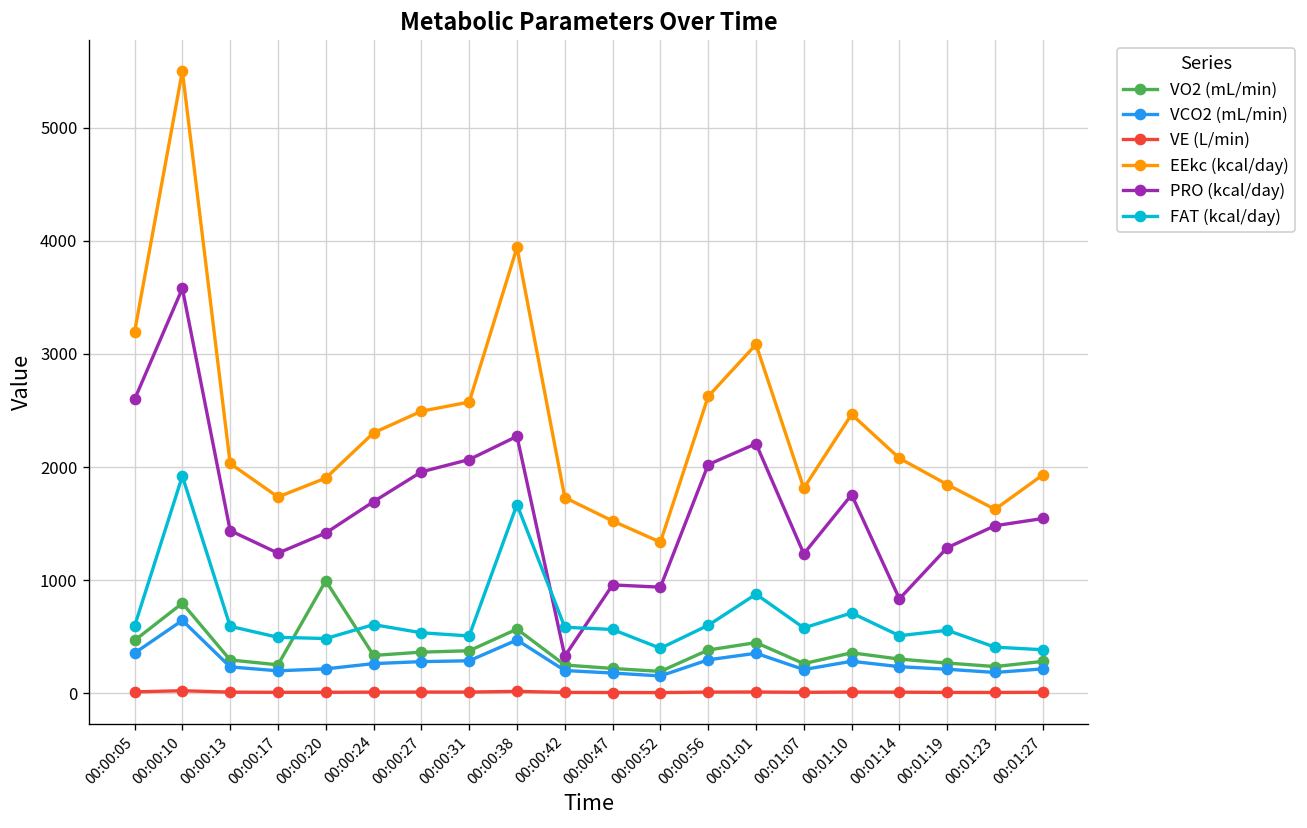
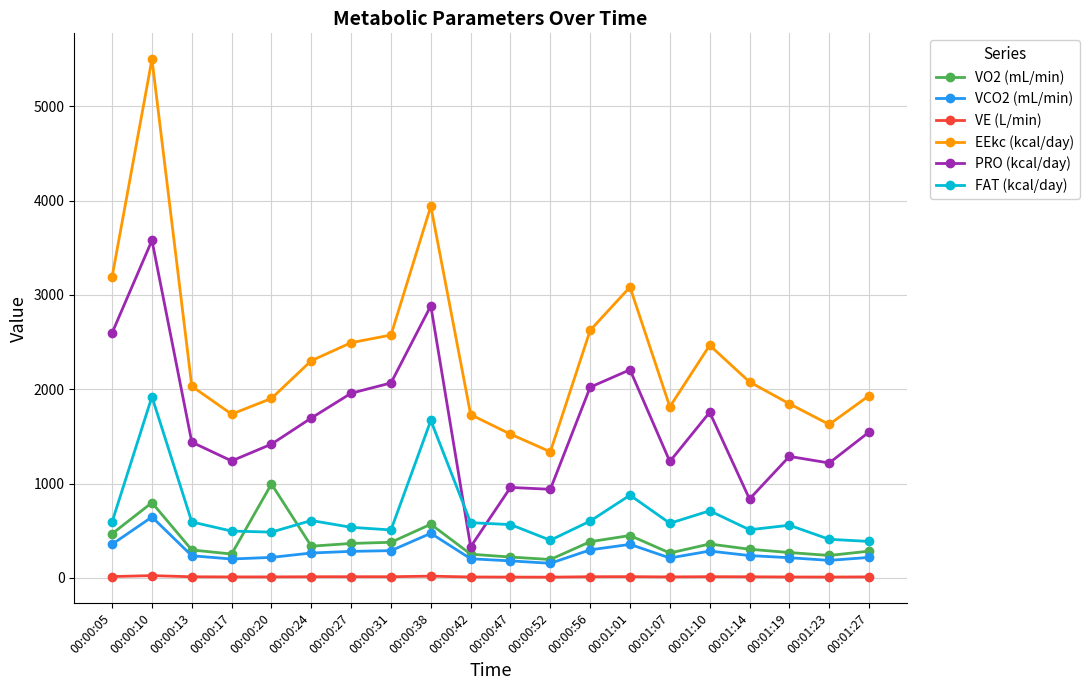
  {
    "VO2 (mL/min)": {
      "00:00:05": 500,
      "00:00:10": 800,
      "00:00:13": 300,
      "00:00:17": 300,
      "00:00:20": 1000,
      "00:00:24": 300,
      "00:00:27": 400,
      "00:00:31": 400,
      "00:00:38": 600,
      "00:00:42": 300,
      "00:00:47": 200,
      "00:00:52": 200,
      "00:00:56": 400,
      "00:01:01": 400,
      "00:01:07": 300,
      "00:01:10": 400,
      "00:01:14": 300,
      "00:01:19": 300,
      "00:01:23": 200,
      "00:01:27": 300
    },
    "VE (L/min)": {
      "00:00:05": 0,
      "00:00:10": 0,
      "00:00:13": 0,
      "00:00:17": 0,
      "00:00:20": 0,
      "00:00:24": 0,
      "00:00:27": 0,
      "00:00:31": 0,
      "00:00:38": 0,
      "00:00:42": 0,
      "00:00:47": 0,
      "00:00:52": 0,
      "00:00:56": 0,
      "00:01:01": 0,
      "00:01:07": 0,
      "00:01:10": 0,
      "00:01:14": 0,
      "00:01:19": 0,
      "00:01:23": 0,
      "00:01:27": 0
    },
    "EEkc (kcal/day)": {
      "00:00:05": 3200,
      "00:00:10": 5500,
      "00:00:13": 2000,
      "00:00:17": 1700,
      "00:00:20": 1900,
      "00:00:24": 2300,
      "00:00:27": 2500,
      "00:00:31": 2600,
      "00:00:38": 3900,
      "00:00:42": 1700,
      "00:00:47": 1500,
      "00:00:52": 1300,
      "00:00:56": 2600,
      "00:01:01": 3100,
      "00:01:07": 1800,
      "00:01:10": 2500,
      "00:01:14": 2100,
      "00:01:19": 1800,
      "00:01:23": 1600,
      "00:01:27": 1900
    },
    "PRO (kcal/day)": {
      "00:00:05": 2600,
      "00:00:10": 3600,
      "00:00:13": 1400,
      "00:00:17": 1200,
      "00:00:20": 1400,
      "00:00:24": 1700,
      "00:00:27": 2000,
      "00:00:31": 2100,
-     "00:00:38": 2300,
+     "00:00:38": 2900,
      "00:00:42": 300,
      "00:00:47": 1000,
      "00:00:52": 900,
      "00:00:56": 2000,
      "00:01:01": 2200,
      "00:01:07": 1200,
      "00:01:10": 1800,
      "00:01:14": 800,
      "00:01:19": 1300,
-     "00:01:23": 1500,
+     "00:01:23": 1200,
      "00:01:27": 1500
    }
  }
